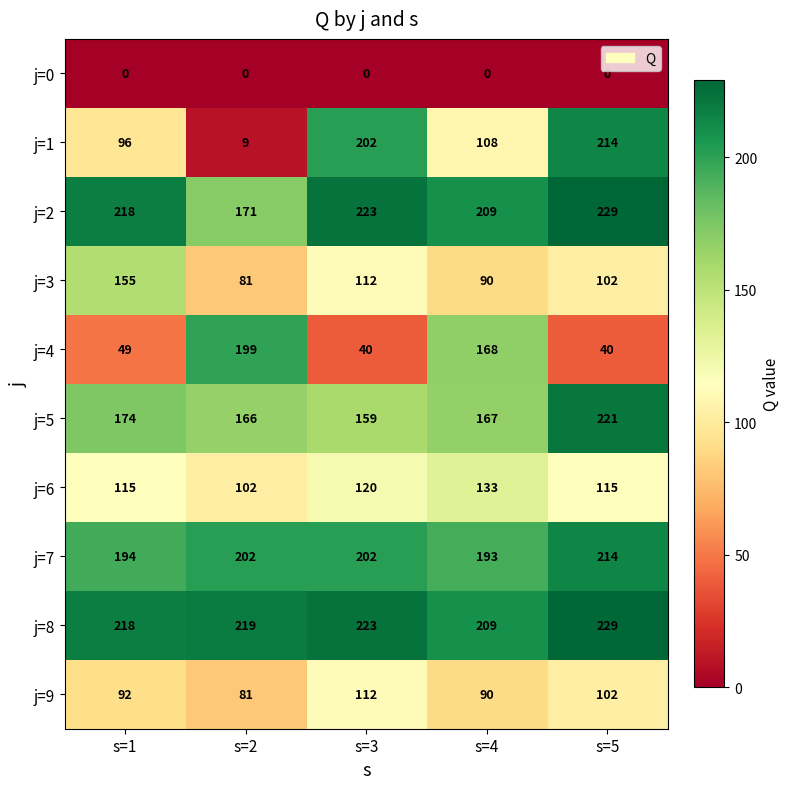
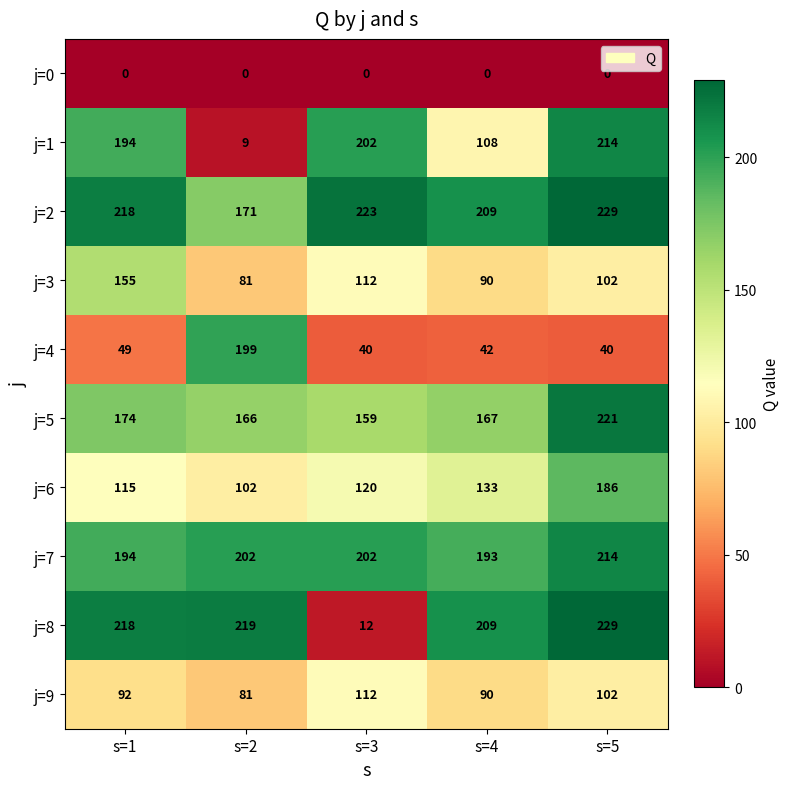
  {
    "j=0": {
      "s=1": 0,
      "s=2": 0,
      "s=3": 0,
      "s=4": 0
    },
    "j=1": {
-     "s=1": 96,
+     "s=1": 194,
      "s=2": 9,
      "s=3": 202,
      "s=4": 108,
      "s=5": 214
    },
    "j=2": {
      "s=1": 218,
      "s=2": 171,
      "s=3": 223,
      "s=4": 209,
      "s=5": 229
    },
    "j=3": {
      "s=1": 155,
      "s=2": 81,
      "s=3": 112,
      "s=4": 90,
      "s=5": 102
    },
    "j=4": {
      "s=1": 49,
      "s=2": 199,
      "s=3": 40,
-     "s=4": 168,
+     "s=4": 42,
      "s=5": 40
    },
    "j=5": {
      "s=1": 174,
      "s=2": 166,
      "s=3": 159,
      "s=4": 167,
      "s=5": 221
    },
    "j=6": {
      "s=1": 115,
      "s=2": 102,
      "s=3": 120,
      "s=4": 133,
-     "s=5": 115
+     "s=5": 186
    },
    "j=7": {
      "s=1": 194,
      "s=2": 202,
      "s=3": 202,
      "s=4": 193,
      "s=5": 214
    },
    "j=8": {
      "s=1": 218,
      "s=2": 219,
-     "s=3": 223,
+     "s=3": 12,
      "s=4": 209,
      "s=5": 229
    },
    "j=9": {
      "s=1": 92,
      "s=2": 81,
      "s=3": 112,
      "s=4": 90,
      "s=5": 102
    }
  }
